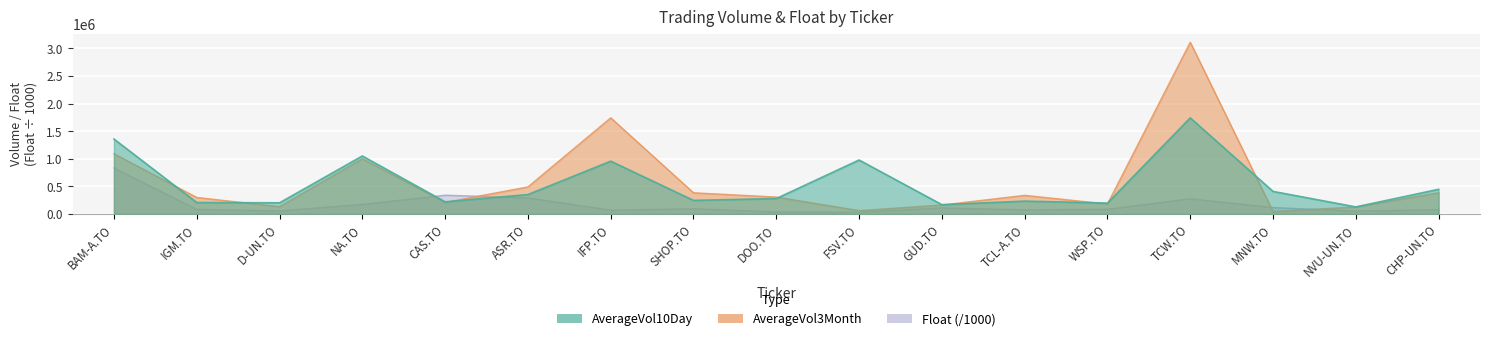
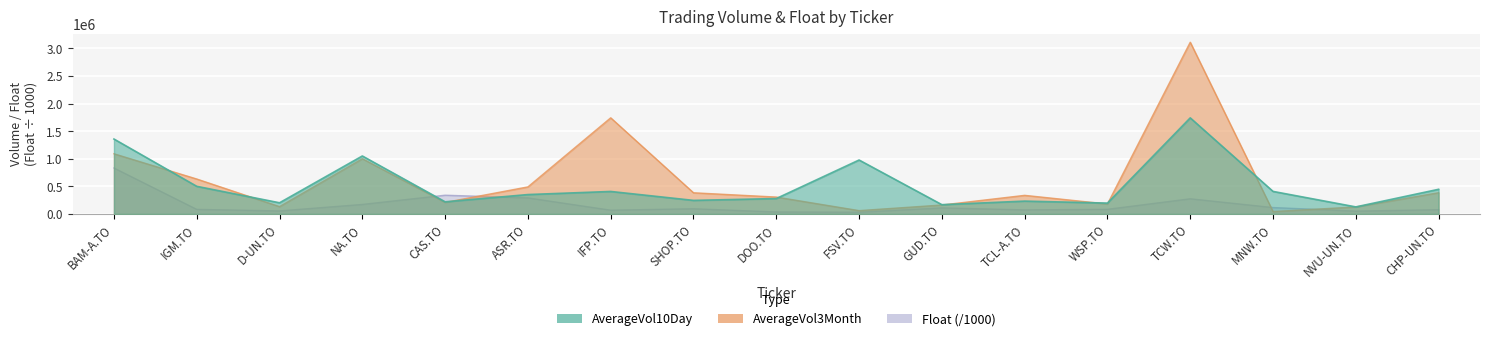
  {
    "Float (/1000)": {
      "BAM-A.TO": 800000,
      "IGM.TO": 100000,
      "D-UN.TO": 100000,
      "NA.TO": 200000,
      "CAS.TO": 300000,
      "ASR.TO": 300000,
      "IFP.TO": 100000,
      "SHOP.TO": 100000,
      "DOO.TO": 0,
      "GUD.TO": 100000,
      "TCL-A.TO": 100000,
      "WSP.TO": 100000,
      "TCW.TO": 300000,
      "MNW.TO": 100000,
      "NVU-UN.TO": 100000,
      "CHP-UN.TO": 100000
    },
    "AverageVol3Month": {
      "BAM-A.TO": 1100000,
-     "IGM.TO": 300000,
+     "IGM.TO": 600000,
      "D-UN.TO": 100000,
      "NA.TO": 1000000,
      "ASR.TO": 500000,
      "IFP.TO": 1700000,
      "SHOP.TO": 400000,
      "TCL-A.TO": 300000,
      "TCW.TO": 3100000,
      "MNW.TO": 0,
      "CHP-UN.TO": 400000
    },
    "AverageVol10Day": {
      "BAM-A.TO": 1400000,
-     "IGM.TO": 200000,
+     "IGM.TO": 500000,
      "D-UN.TO": 200000,
      "NA.TO": 1100000,
      "ASR.TO": 400000,
-     "IFP.TO": 1000000,
+     "IFP.TO": 400000,
      "SHOP.TO": 200000,
      "FSV.TO": 1000000,
      "TCL-A.TO": 200000,
      "TCW.TO": 1700000,
      "MNW.TO": 400000,
      "CHP-UN.TO": 400000
    }
  }
